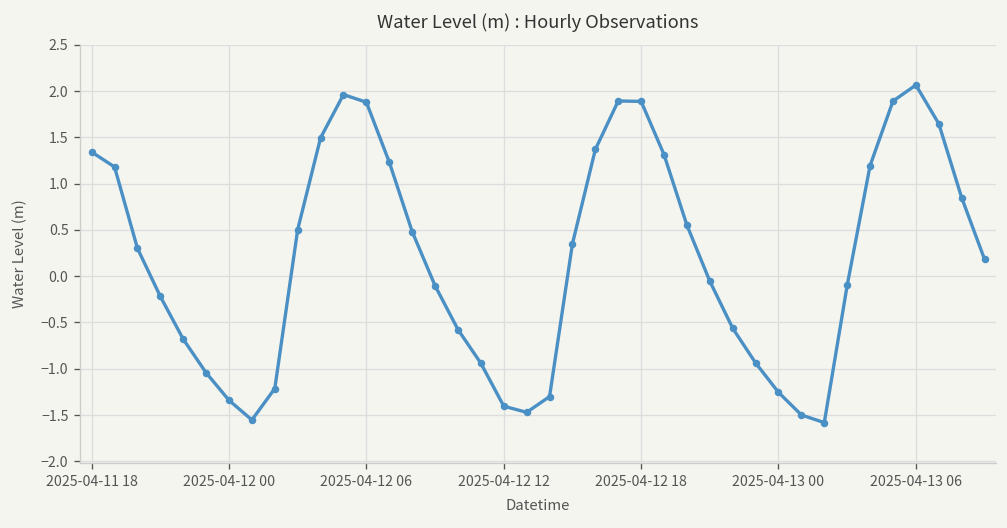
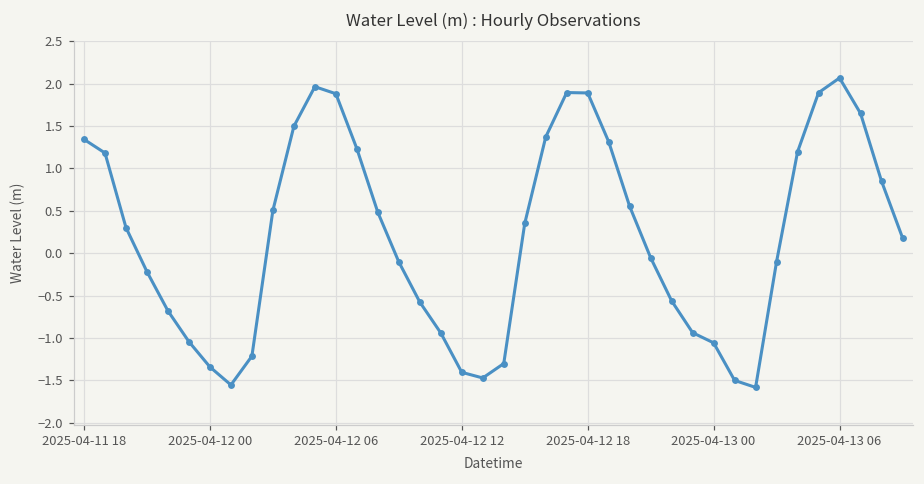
  {
    "2025-04-11 18": 1.3,
    "2025-04-12 00": -1.3,
    "2025-04-12 06": 1.9,
    "2025-04-12 12": -1.4,
    "2025-04-12 18": 1.9,
-   "2025-04-13 00": -1.3,
+   "2025-04-13 00": -1.1,
    "2025-04-13 06": 2.1
  }
